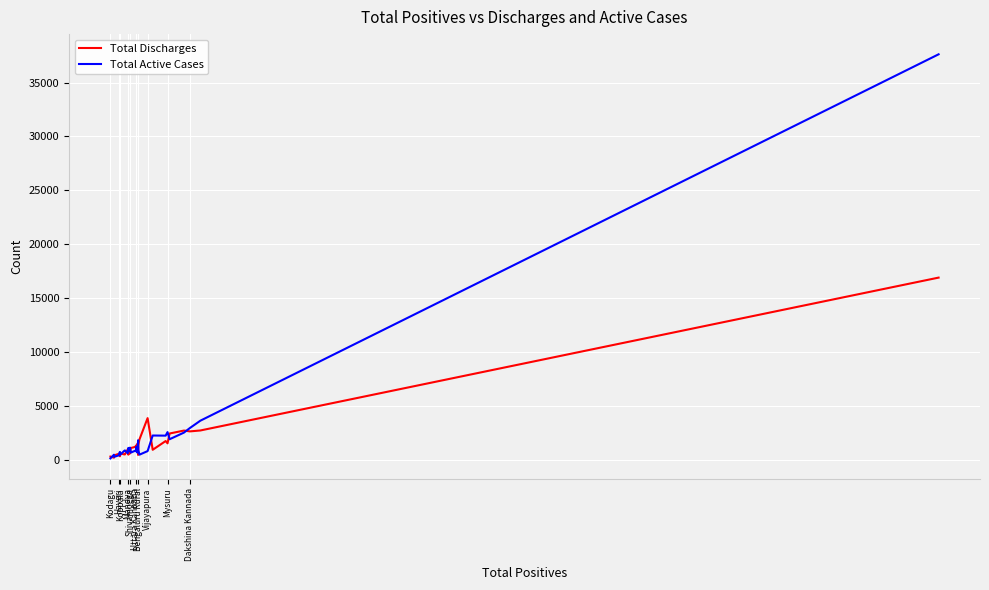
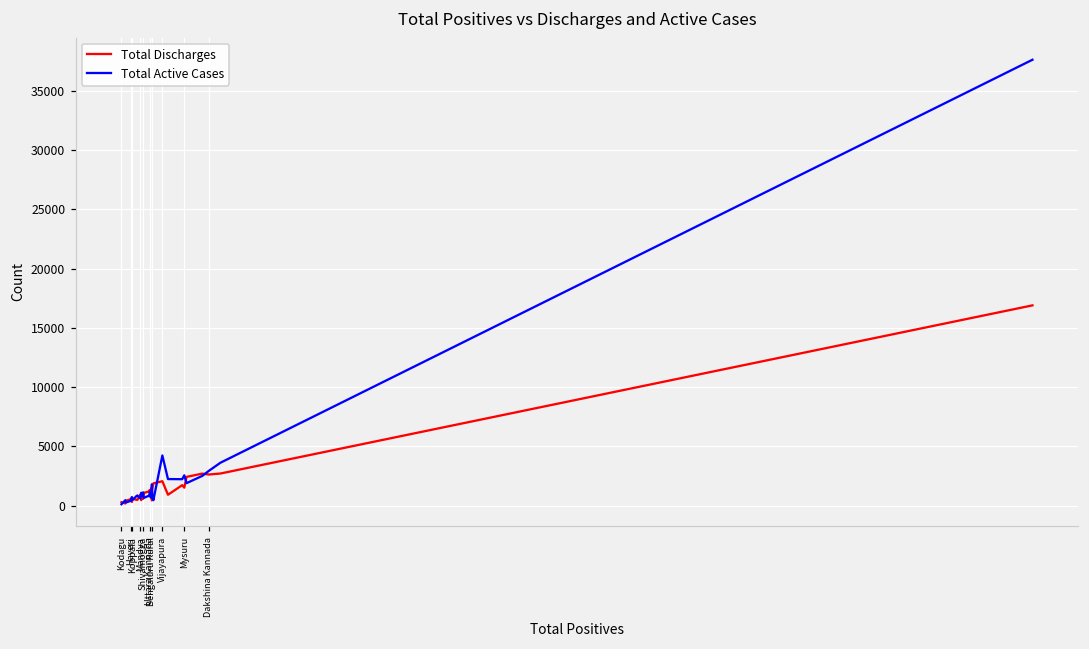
  {
    "Total Discharges": {
-     "Vijayapura": 3900,
+     "Vijayapura": 2100,
      "Mysuru": 1500,
      "Dakshina Kannada": 2600
    },
    "Total Active Cases": {
-     "Vijayapura": 800,
+     "Vijayapura": 4200,
      "Mysuru": 2600,
      "Dakshina Kannada": 2900
    }
  }
